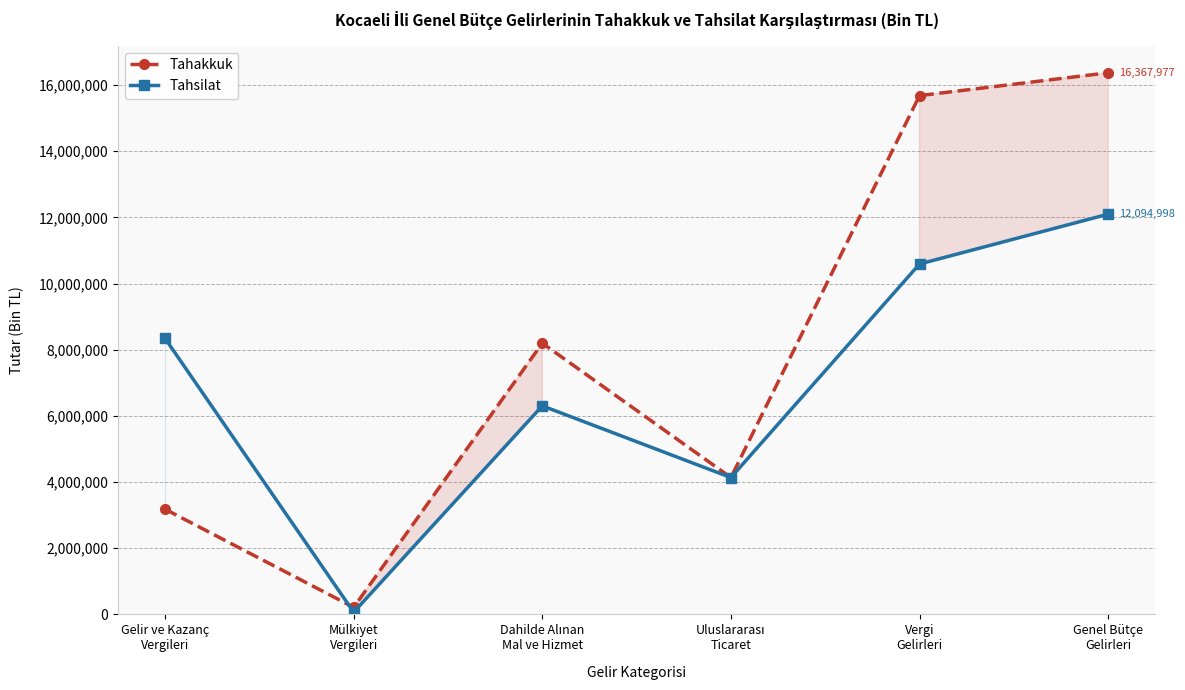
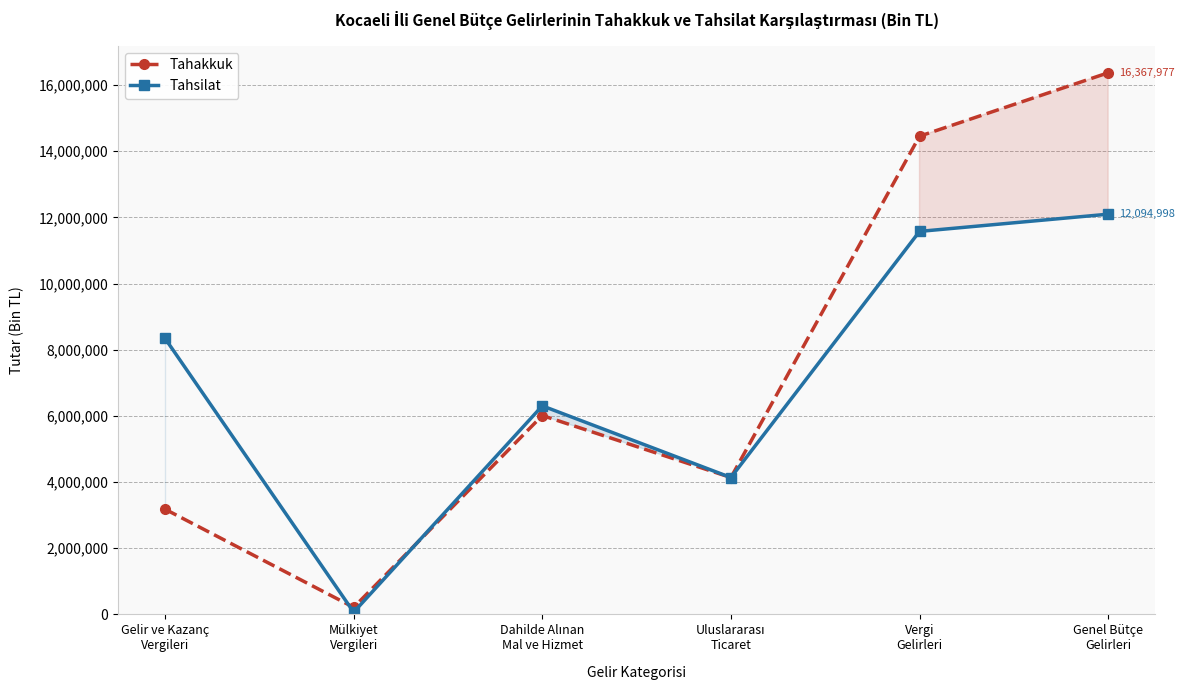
  {
    "Tahakkuk": {
      "Gelir ve Kazanç Vergileri": "3,200,000",
      "Mülkiyet Vergileri": "200,000",
-     "Dahilde Alınan Mal ve Hizmet": "8,200,000",
-     "Vergi Gelirleri": "15,700,000"
+     "Dahilde Alınan Mal ve Hizmet": "6,000,000",
+     "Vergi Gelirleri": "14,500,000"
    },
    "Tahsilat": {
      "Gelir ve Kazanç Vergileri": "8,300,000",
      "Mülkiyet Vergileri": "100,000",
      "Dahilde Alınan Mal ve Hizmet": "6,300,000",
-     "Vergi Gelirleri": "10,600,000"
+     "Vergi Gelirleri": "11,600,000"
    }
  }
